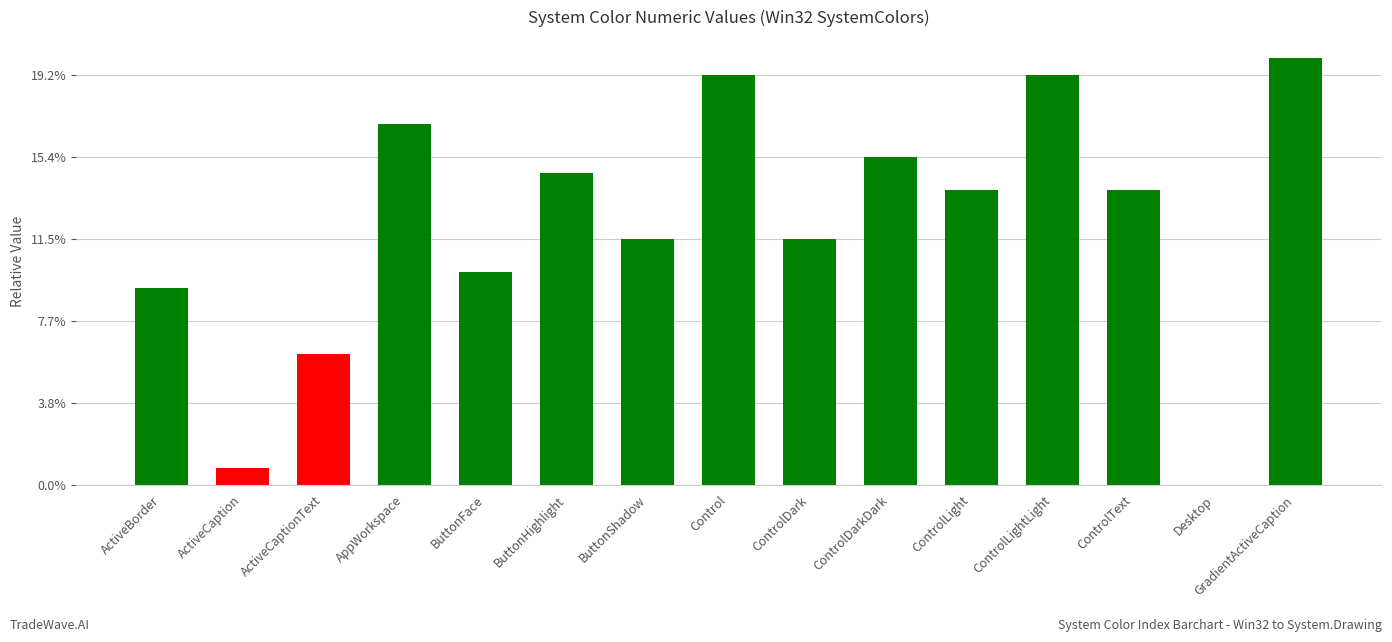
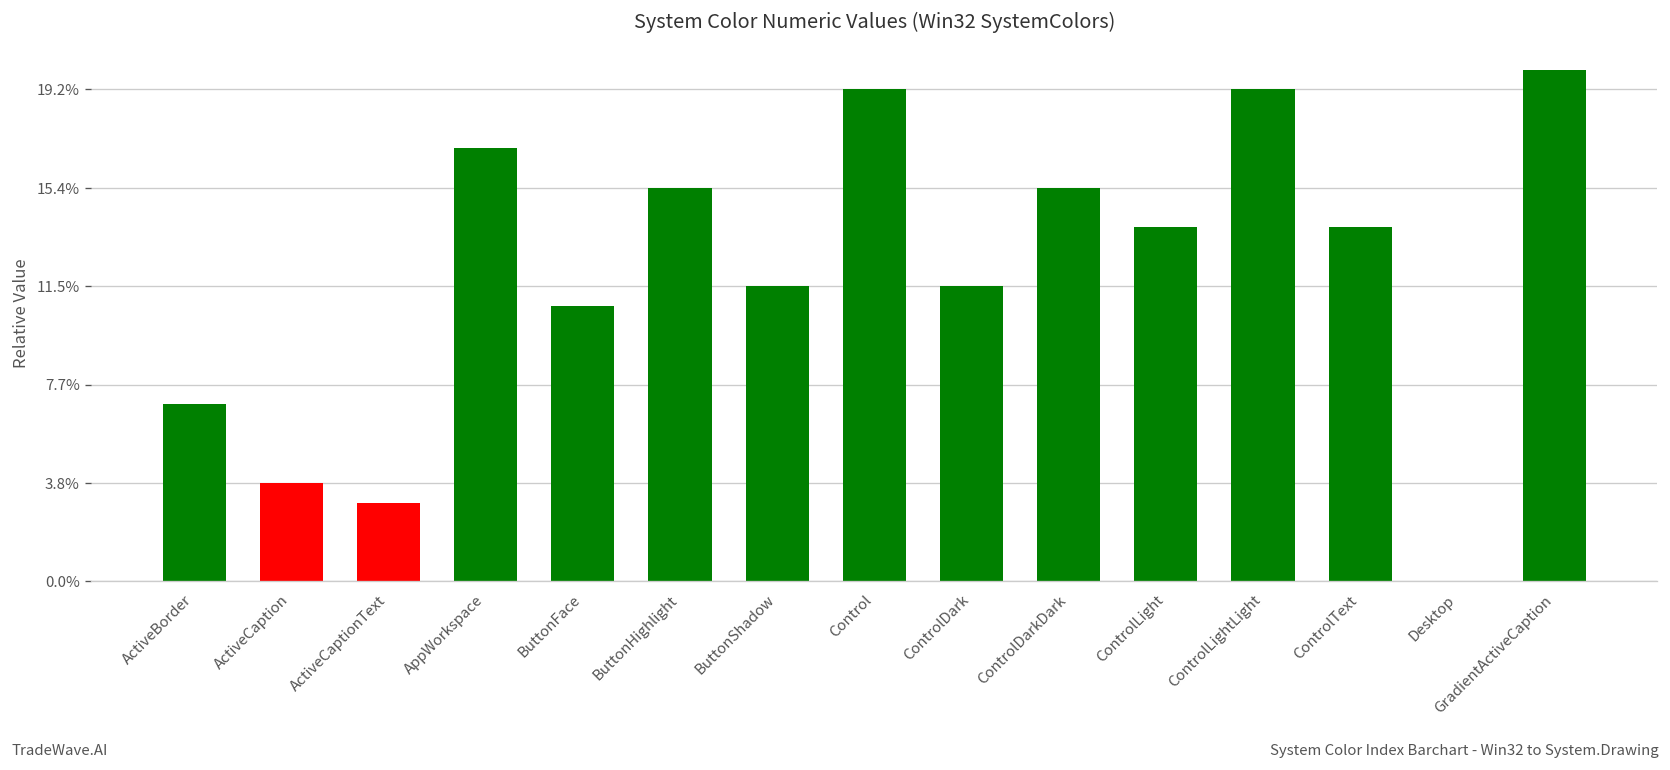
  {
-   "ActiveBorder": "9.2%",
-   "ActiveCaption": "0.8%",
-   "ActiveCaptionText": "6.1%",
+   "ActiveBorder": "6.9%",
+   "ActiveCaption": "3.8%",
+   "ActiveCaptionText": "3.1%",
    "AppWorkspace": "16.9%",
-   "ButtonFace": "10.0%",
-   "ButtonHighlight": "14.6%",
+   "ButtonFace": "10.8%",
+   "ButtonHighlight": "15.4%",
    "ButtonShadow": "11.5%",
    "Control": "19.2%",
    "ControlDark": "11.5%",
    "ControlDarkDark": "15.4%",
    "ControlLight": "13.8%",
    "ControlLightLight": "19.2%",
    "ControlText": "13.8%",
    "Desktop": "0.0%",
    "GradientActiveCaption": "20.0%"
  }
